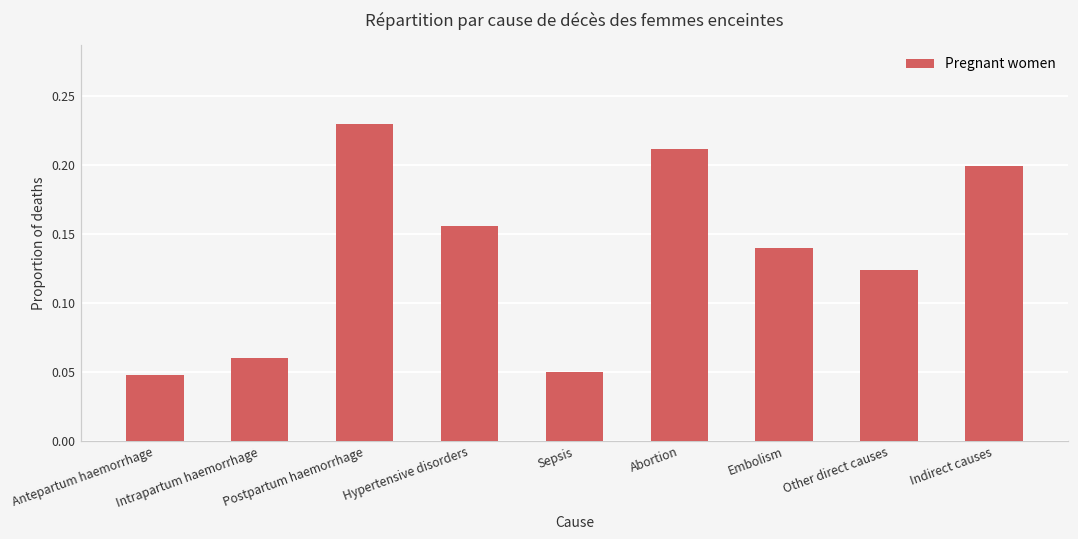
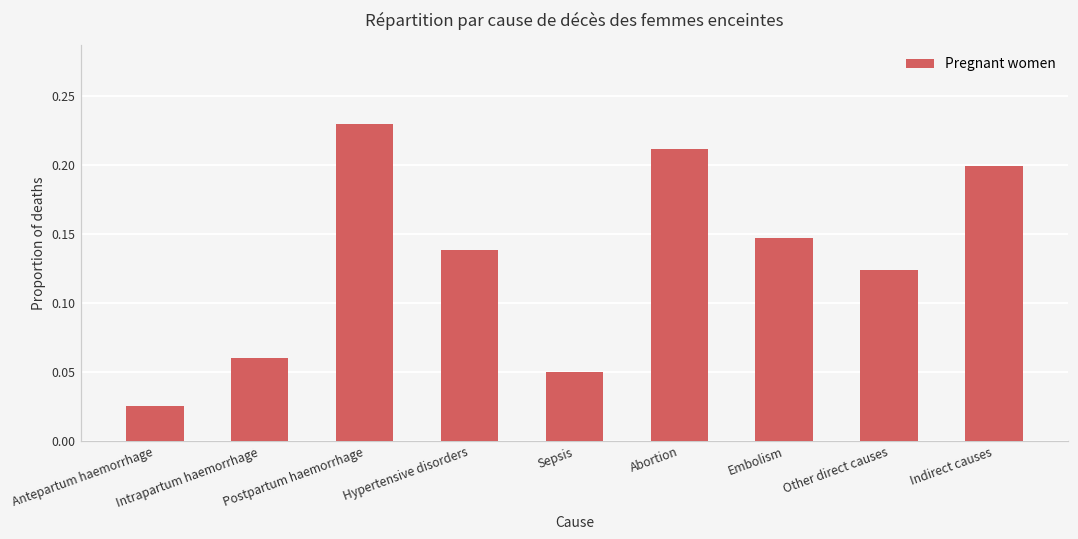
  {
-   "Antepartum haemorrhage": 0.048,
+   "Antepartum haemorrhage": 0.025,
    "Intrapartum haemorrhage": 0.060,
    "Postpartum haemorrhage": 0.230,
-   "Hypertensive disorders": 0.156,
+   "Hypertensive disorders": 0.138,
    "Sepsis": 0.050,
    "Abortion": 0.212,
-   "Embolism": 0.140,
+   "Embolism": 0.147,
    "Other direct causes": 0.124,
    "Indirect causes": 0.199
  }
